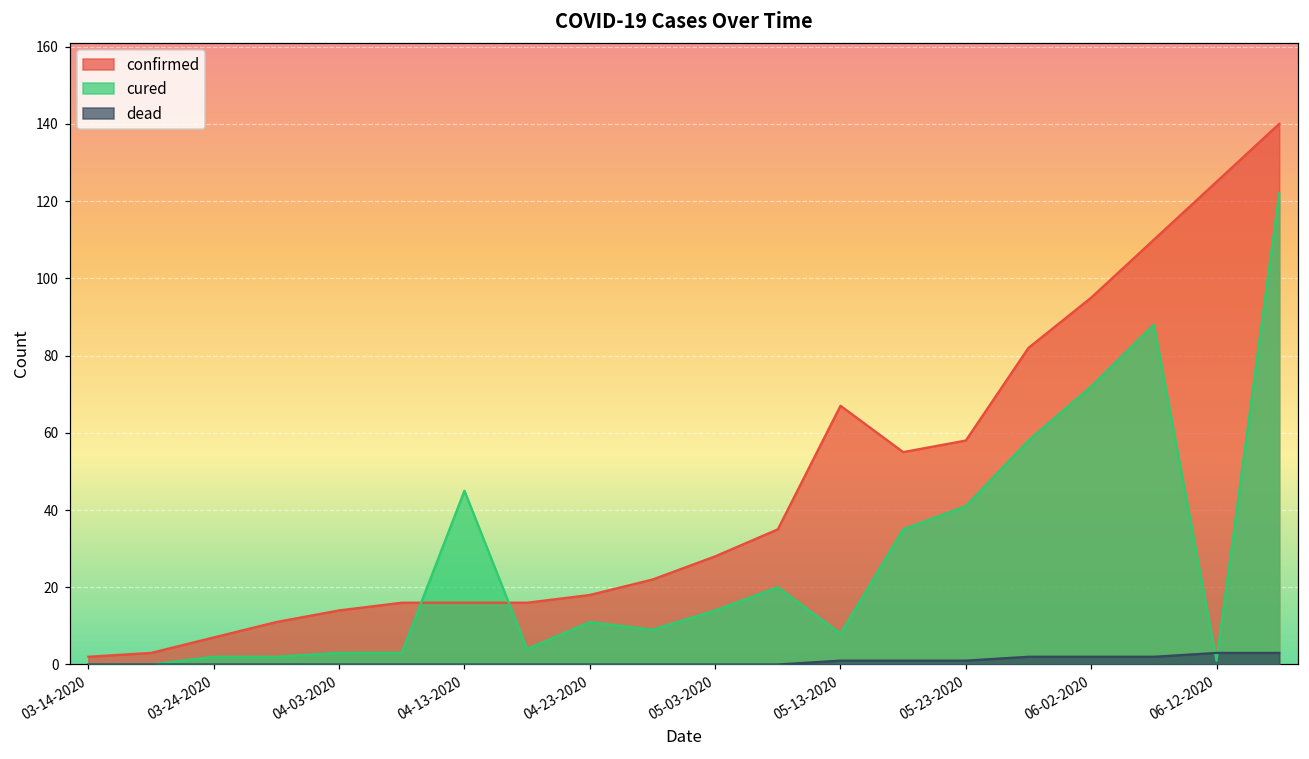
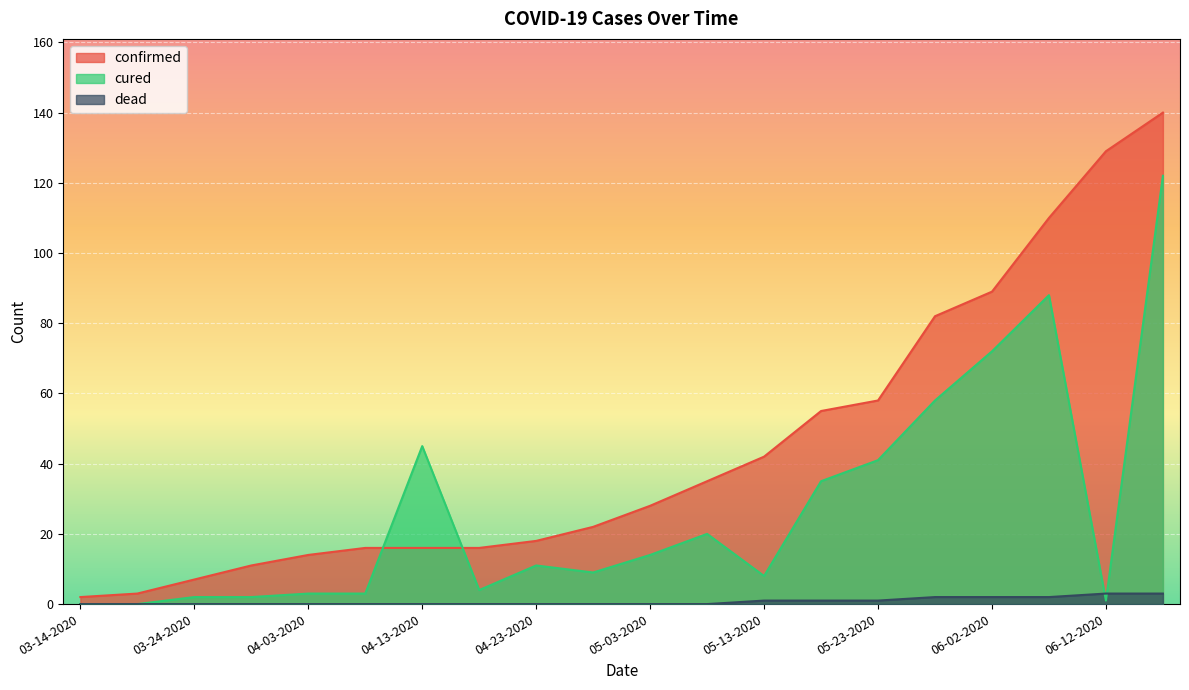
  {
    "confirmed": {
      "03-14-2020": 2,
      "03-24-2020": 7,
      "04-03-2020": 14,
      "04-13-2020": 16,
      "04-23-2020": 18,
      "05-03-2020": 28,
-     "05-13-2020": 67,
+     "05-13-2020": 42,
      "05-23-2020": 58,
-     "06-02-2020": 95,
-     "06-12-2020": 125
+     "06-02-2020": 89,
+     "06-12-2020": 129
    },
    "cured": {
      "03-24-2020": 2,
      "04-03-2020": 3,
      "04-13-2020": 45,
      "04-23-2020": 11,
      "05-03-2020": 14,
      "05-13-2020": 8,
      "05-23-2020": 41,
      "06-02-2020": 72,
      "06-12-2020": 1
    },
    "dead": {
      "03-24-2020": 0,
      "04-03-2020": 0,
      "04-13-2020": 0,
      "04-23-2020": 0,
      "05-03-2020": 0,
      "05-13-2020": 1,
      "05-23-2020": 1,
      "06-02-2020": 2,
      "06-12-2020": 3
    }
  }
